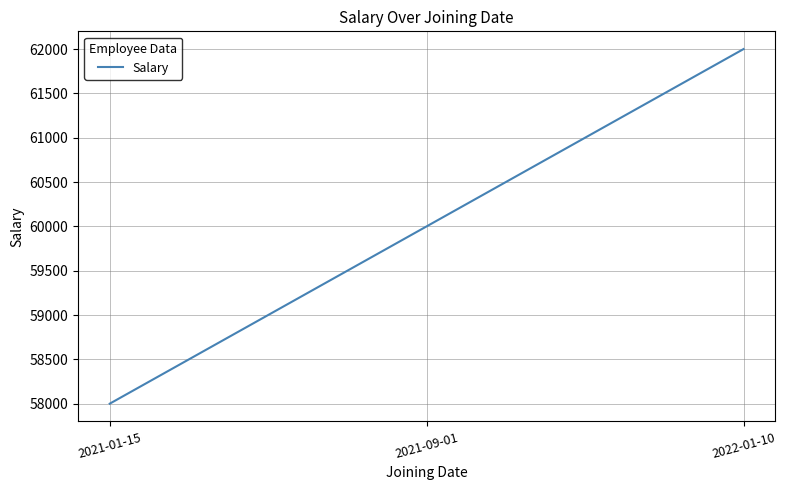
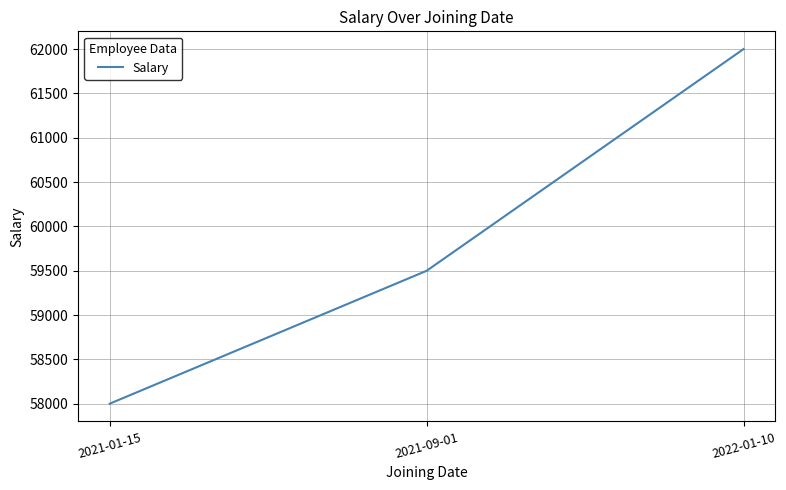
  {
    "2021-01-15": 58000,
-   "2021-09-01": 60000,
+   "2021-09-01": 59500,
    "2022-01-10": 62000
  }
